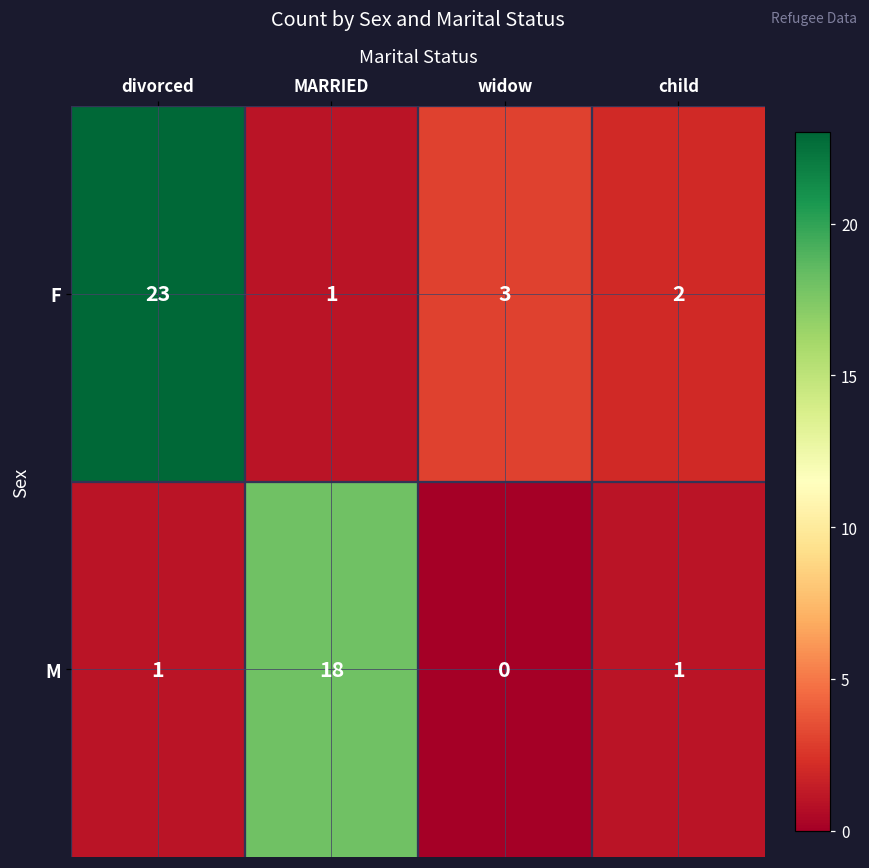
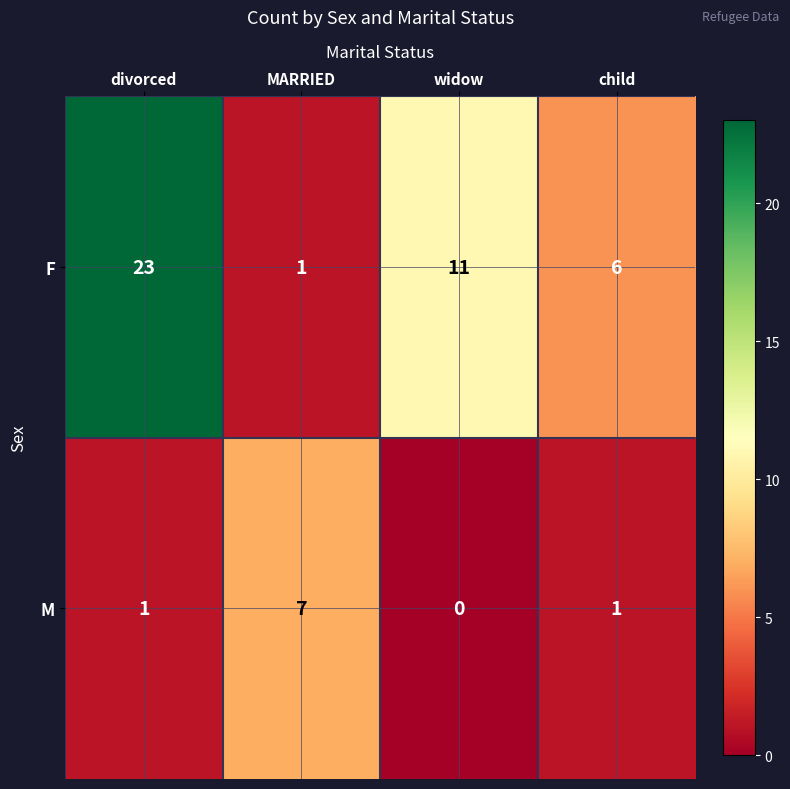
  {
    "F": {
      "divorced": 23,
      "MARRIED": 1,
-     "widow": 3,
-     "child": 2
+     "widow": 11,
+     "child": 6
    },
    "M": {
      "divorced": 1,
-     "MARRIED": 18,
+     "MARRIED": 7,
      "widow": 0,
      "child": 1
    }
  }
